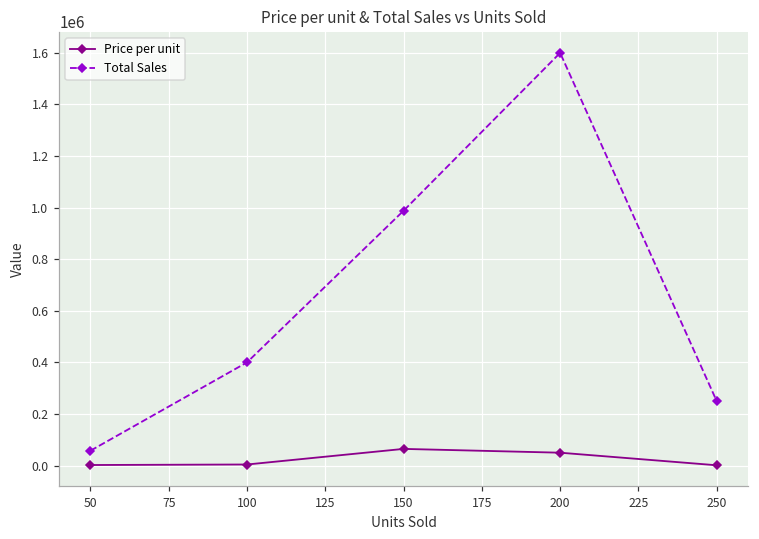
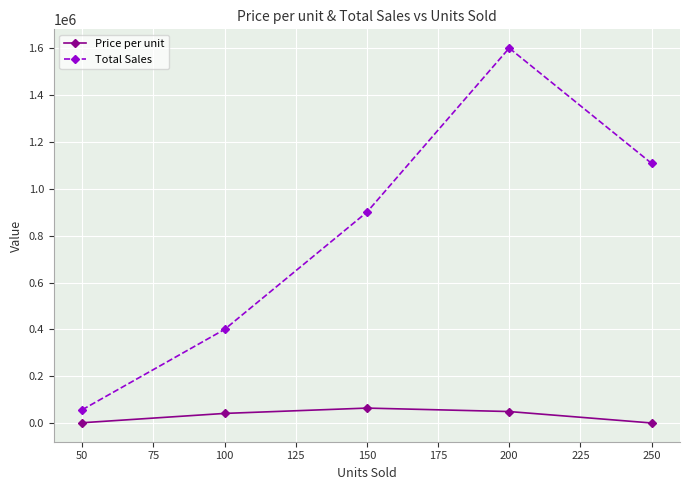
  {
    "Price per unit": {
      "50": 0,
-     "100": 0,
+     "100": 40000,
      "150": 60000,
      "200": 50000,
      "250": 0
    },
    "Total Sales": {
      "50": 60000,
      "100": 400000,
-     "150": 990000,
+     "150": 900000,
      "200": 1600000,
-     "250": 250000
+     "250": 1110000
    }
  }
